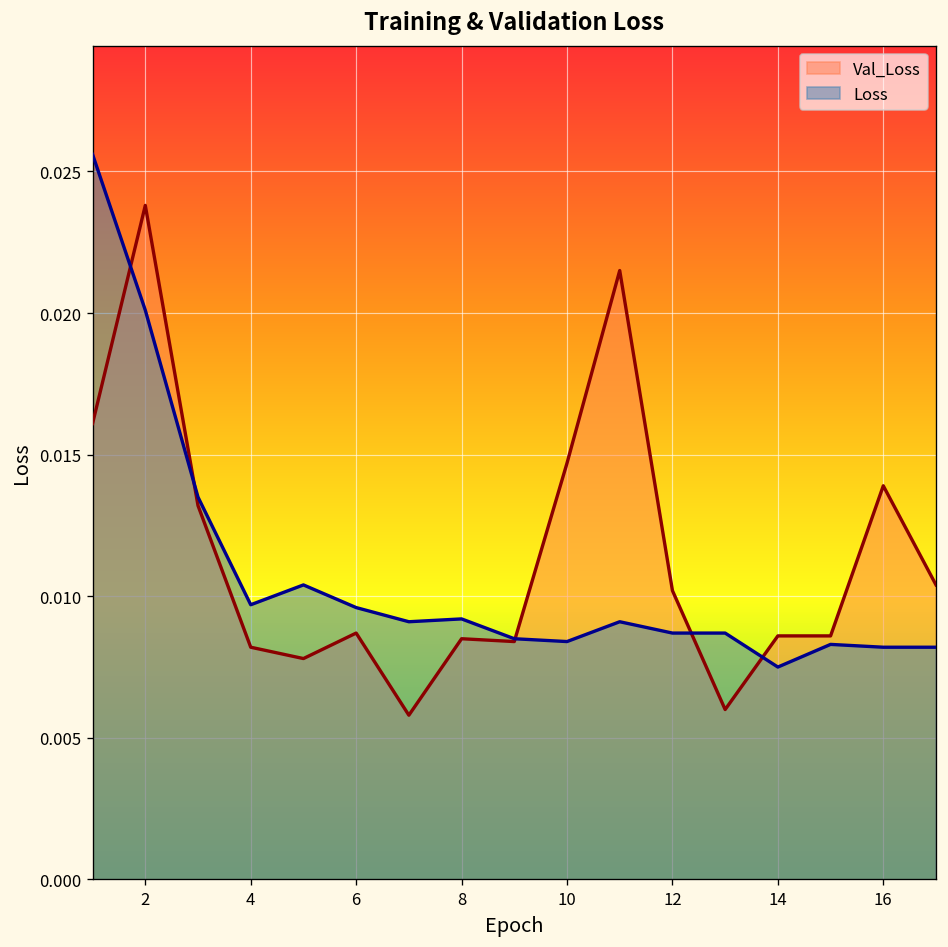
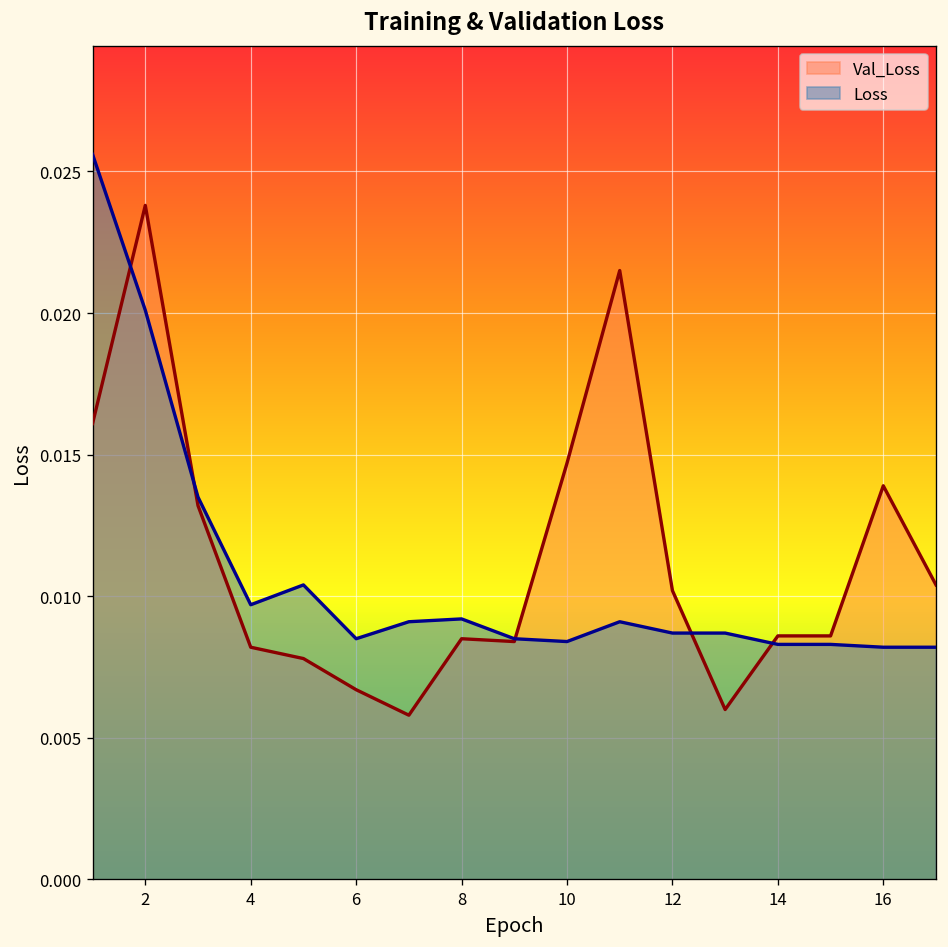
  {
    "Val_Loss": {
      "2": 0.0238,
      "4": 0.0082,
-     "6": 0.0087,
+     "6": 0.0067,
      "8": 0.0085,
      "10": 0.0147,
      "12": 0.0102,
      "14": 0.0086,
      "16": 0.0139
    },
    "Loss": {
      "2": 0.0201,
      "4": 0.0097,
-     "6": 0.0096,
+     "6": 0.0085,
      "8": 0.0092,
      "10": 0.0084,
      "12": 0.0087,
-     "14": 0.0075,
+     "14": 0.0083,
      "16": 0.0082
    }
  }
